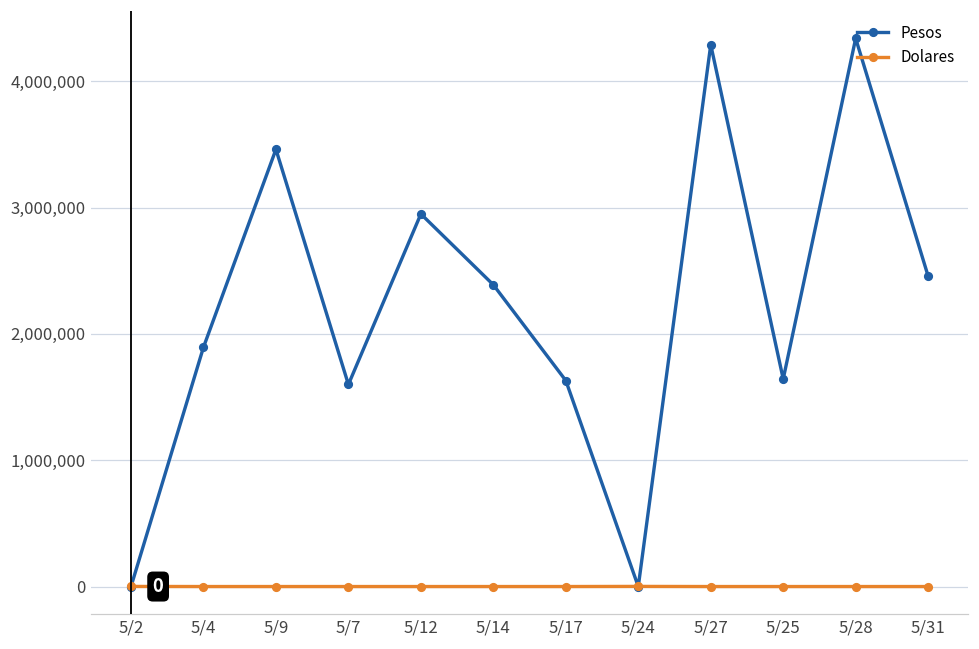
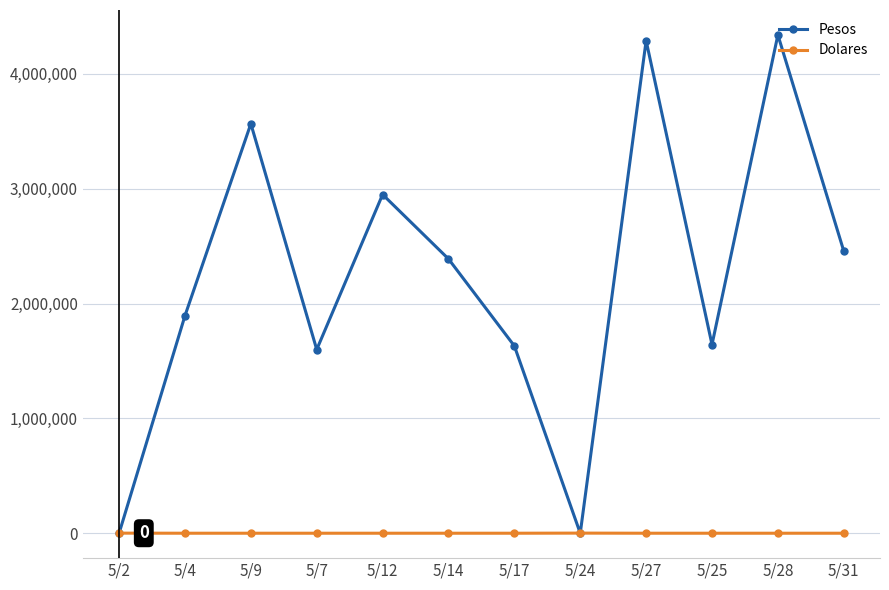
  {
    "Pesos": {
      "5/4": "1,890,000",
-     "5/9": "3,460,000",
+     "5/9": "3,570,000",
      "5/7": "1,600,000",
      "5/12": "2,950,000",
      "5/14": "2,390,000",
      "5/17": "1,630,000",
      "5/27": "4,290,000",
      "5/25": "1,640,000",
      "5/28": "4,340,000",
      "5/31": "2,460,000"
    },
    "Dolares": {
      "5/4": "0",
      "5/9": "0",
      "5/7": "0",
      "5/12": "0",
      "5/14": "0",
      "5/17": "0",
      "5/27": "0",
      "5/25": "0",
      "5/28": "0",
      "5/31": "0"
    }
  }
